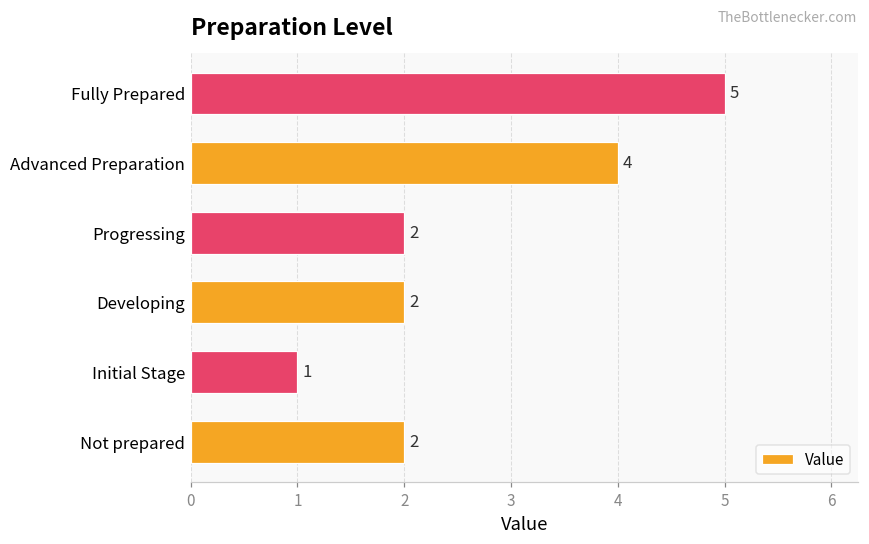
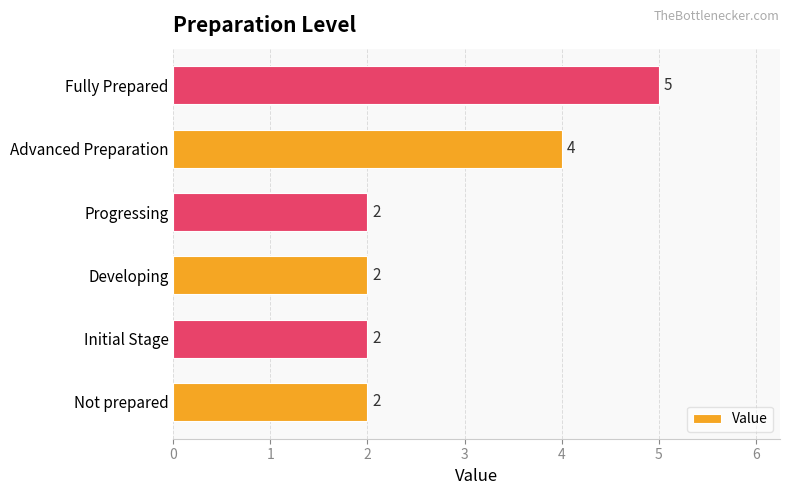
  {
    "Fully Prepared": 5,
    "Advanced Preparation": 4,
    "Progressing": 2,
    "Developing": 2,
-   "Initial Stage": 1,
+   "Initial Stage": 2,
    "Not prepared": 2
  }
